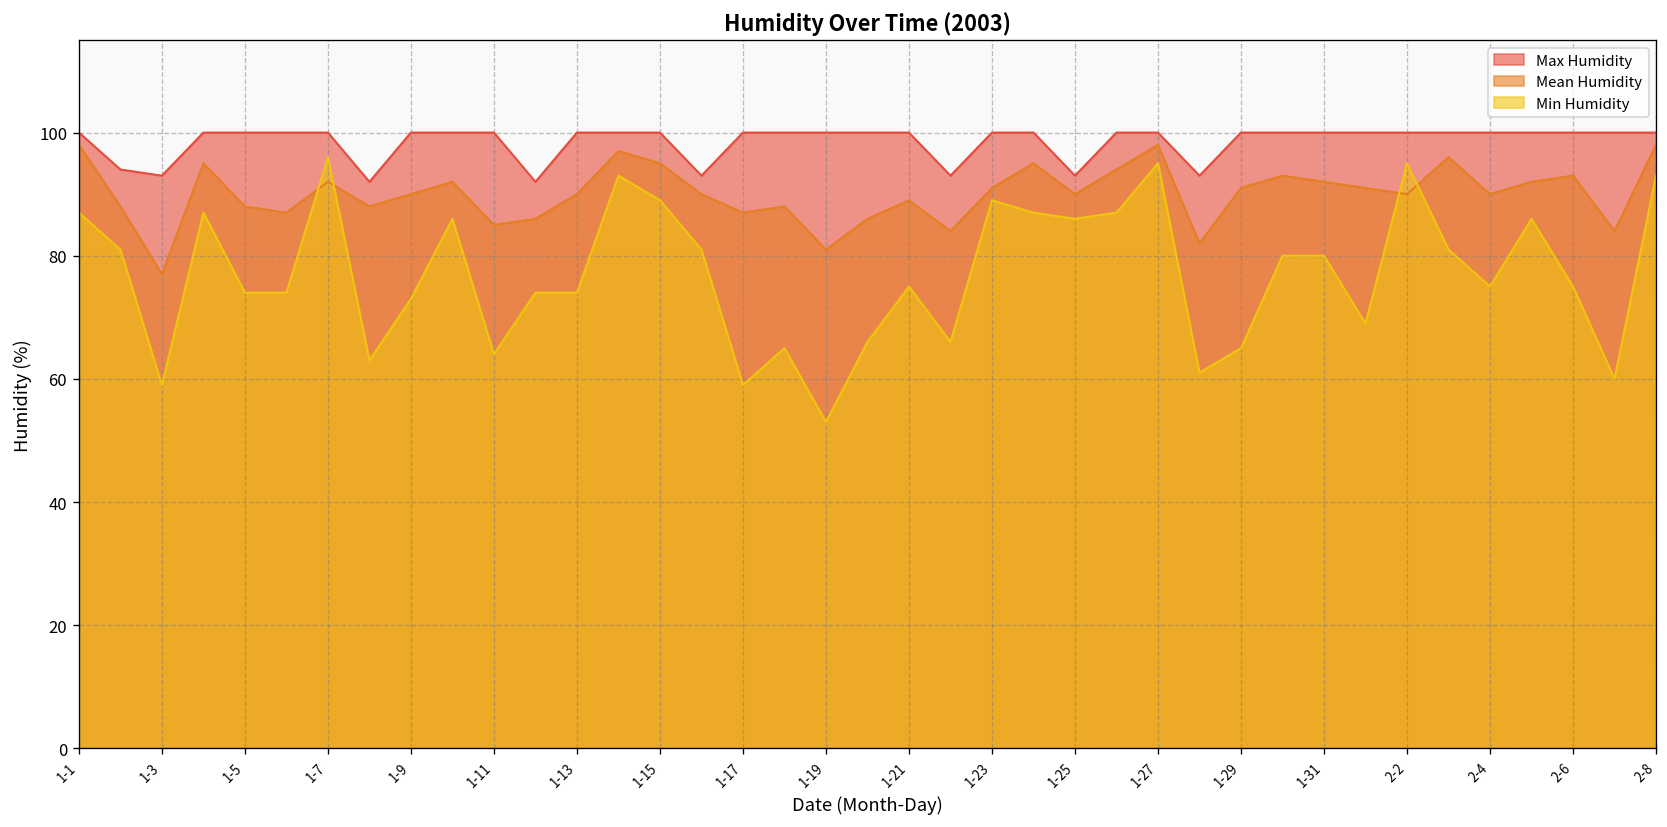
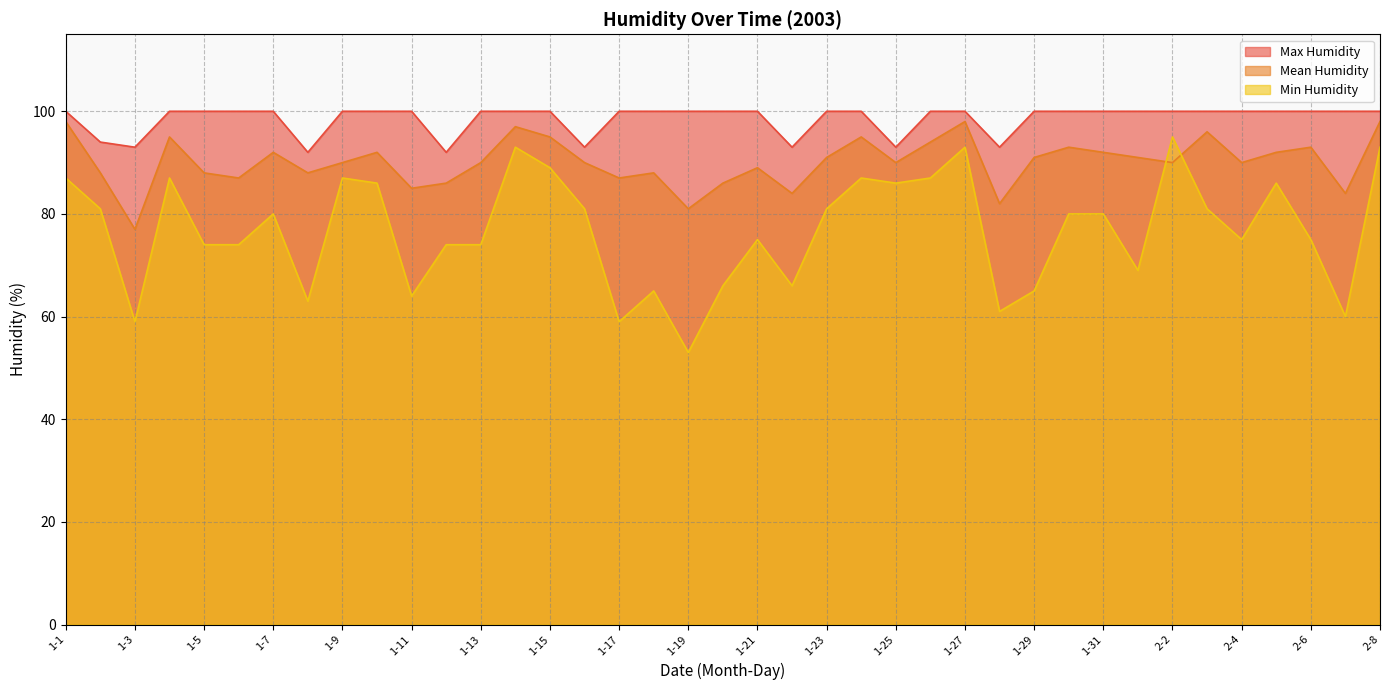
  {
    "Min Humidity": {
      "1-1": 87,
      "1-3": 59,
      "1-5": 74,
-     "1-7": 96,
-     "1-9": 73,
+     "1-7": 80,
+     "1-9": 87,
      "1-11": 64,
      "1-13": 74,
      "1-15": 89,
      "1-17": 59,
      "1-19": 53,
      "1-21": 75,
-     "1-23": 89,
+     "1-23": 81,
      "1-25": 86,
-     "1-27": 95,
+     "1-27": 93,
      "1-29": 65,
      "1-31": 80,
      "2-2": 95,
      "2-4": 75,
      "2-6": 75,
      "2-8": 93
    }
  }
